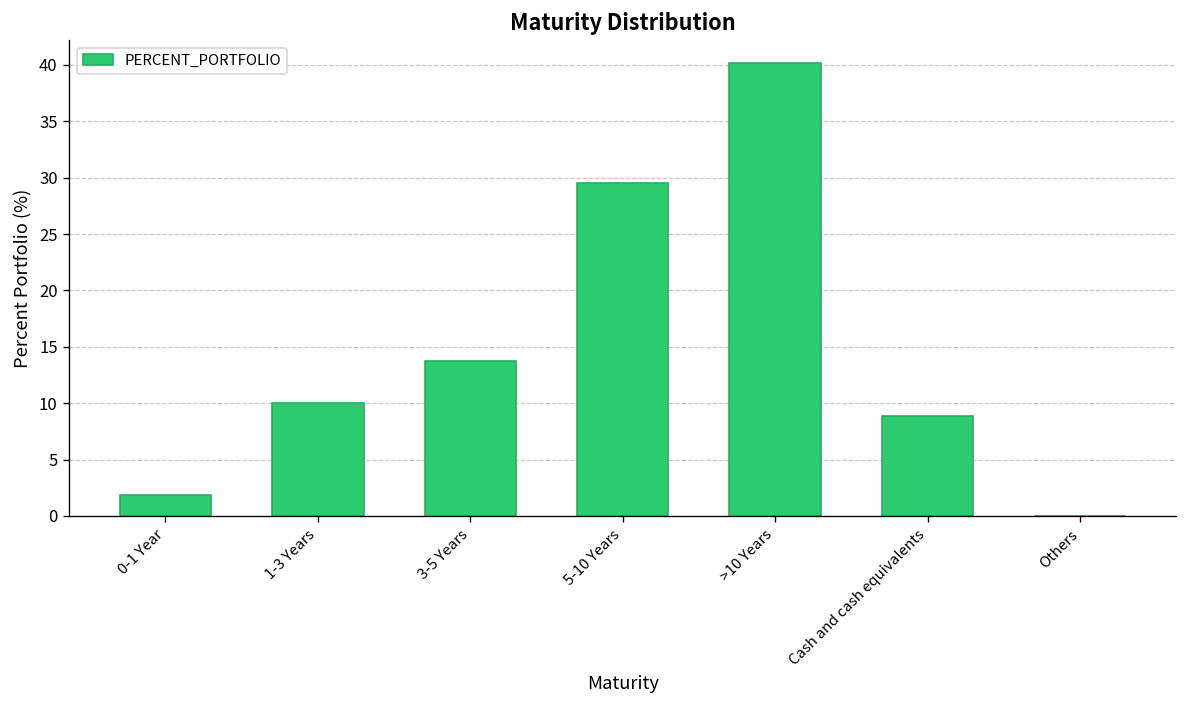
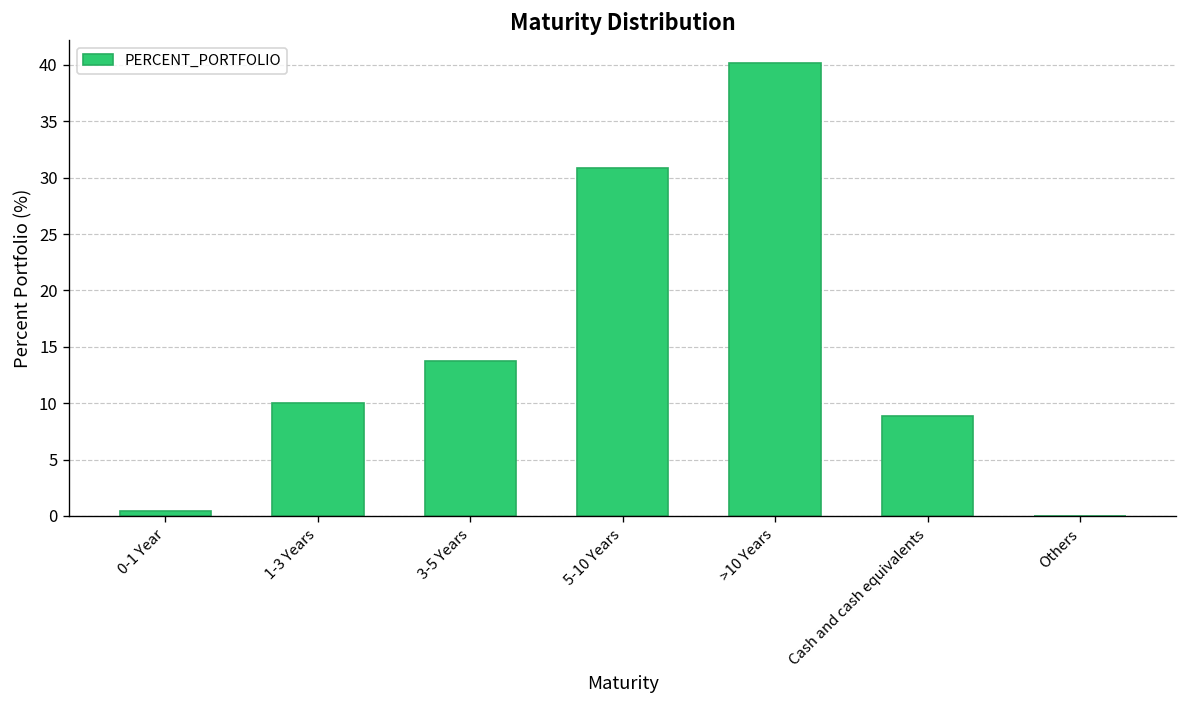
  {
-   "0-1 Year": 2,
+   "0-1 Year": 0,
    "1-3 Years": 10,
    "3-5 Years": 14,
-   "5-10 Years": 30,
+   "5-10 Years": 31,
    ">10 Years": 40,
    "Cash and cash equivalents": 9,
    "Others": 0
  }
